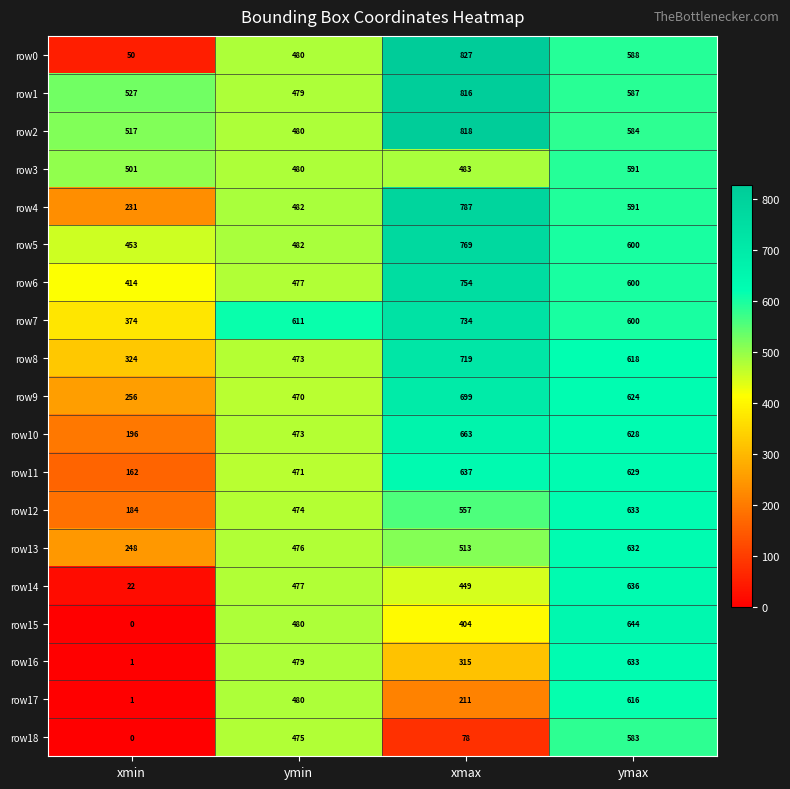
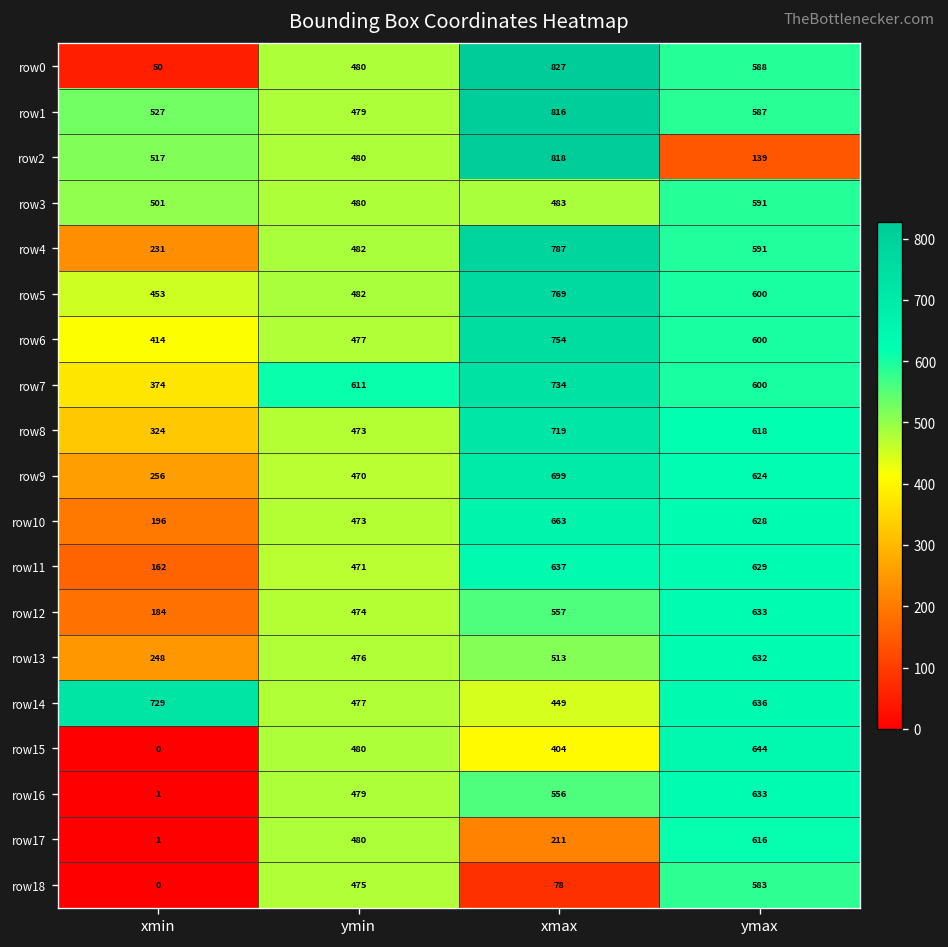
  {
    "row0": {
      "xmin": 50,
      "ymin": 480,
      "xmax": 827,
      "ymax": 588
    },
    "row1": {
      "xmin": 527,
      "ymin": 479,
      "xmax": 816,
      "ymax": 587
    },
    "row2": {
      "xmin": 517,
      "ymin": 480,
      "xmax": 818,
-     "ymax": 584
+     "ymax": 139
    },
    "row3": {
      "xmin": 501,
      "ymin": 480,
      "xmax": 483,
      "ymax": 591
    },
    "row4": {
      "xmin": 231,
      "ymin": 482,
      "xmax": 787,
      "ymax": 591
    },
    "row5": {
      "xmin": 453,
      "ymin": 482,
      "xmax": 769,
      "ymax": 600
    },
    "row6": {
      "xmin": 414,
      "ymin": 477,
      "xmax": 754,
      "ymax": 600
    },
    "row7": {
      "xmin": 374,
      "ymin": 611,
      "xmax": 734,
      "ymax": 600
    },
    "row8": {
      "xmin": 324,
      "ymin": 473,
      "xmax": 719,
      "ymax": 618
    },
    "row9": {
      "xmin": 256,
      "ymin": 470,
      "xmax": 699,
      "ymax": 624
    },
    "row10": {
      "xmin": 196,
      "ymin": 473,
      "xmax": 663,
      "ymax": 628
    },
    "row11": {
      "xmin": 162,
      "ymin": 471,
      "xmax": 637,
      "ymax": 629
    },
    "row12": {
      "xmin": 184,
      "ymin": 474,
      "xmax": 557,
      "ymax": 633
    },
    "row13": {
      "xmin": 248,
      "ymin": 476,
      "xmax": 513,
      "ymax": 632
    },
    "row14": {
-     "xmin": 22,
+     "xmin": 729,
      "ymin": 477,
      "xmax": 449,
      "ymax": 636
    },
    "row15": {
      "xmin": 0,
      "ymin": 480,
      "xmax": 404,
      "ymax": 644
    },
    "row16": {
      "xmin": 1,
      "ymin": 479,
-     "xmax": 315,
+     "xmax": 556,
      "ymax": 633
    },
    "row17": {
      "xmin": 1,
      "ymin": 480,
      "xmax": 211,
      "ymax": 616
    },
    "row18": {
      "xmin": 0,
      "ymin": 475,
      "xmax": 78,
      "ymax": 583
    }
  }
